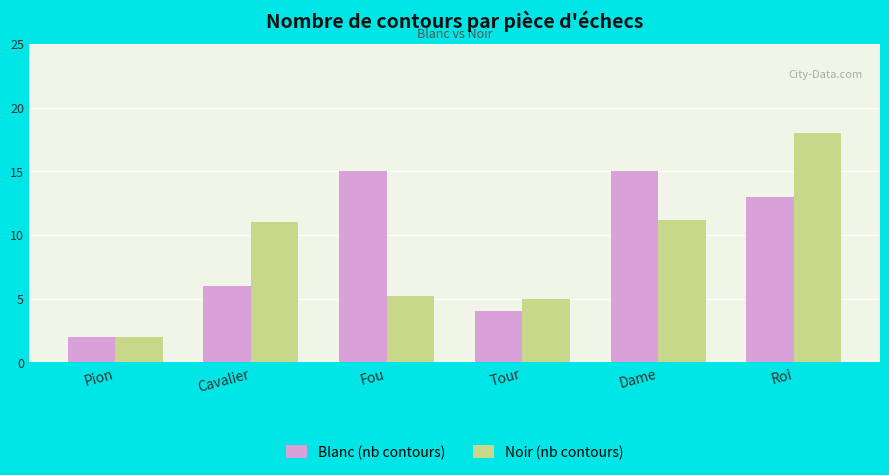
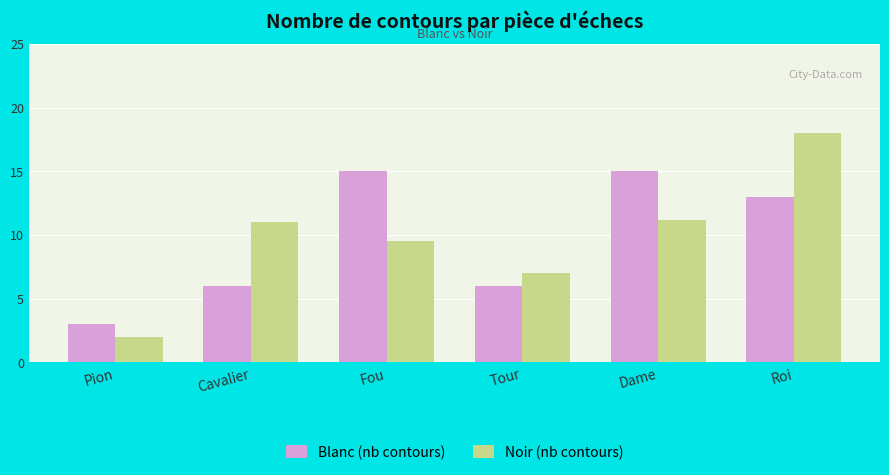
  {
    "Blanc (nb contours)": {
-     "Pion": 2,
+     "Pion": 3,
      "Cavalier": 6,
      "Fou": 15,
-     "Tour": 4,
+     "Tour": 6,
      "Dame": 15,
      "Roi": 13
    },
    "Noir (nb contours)": {
      "Pion": 2.0,
      "Cavalier": 11.0,
-     "Fou": 5.2,
-     "Tour": 5,
+     "Fou": 9.5,
+     "Tour": 7,
      "Dame": 11.2,
      "Roi": 18.0
    }
  }
